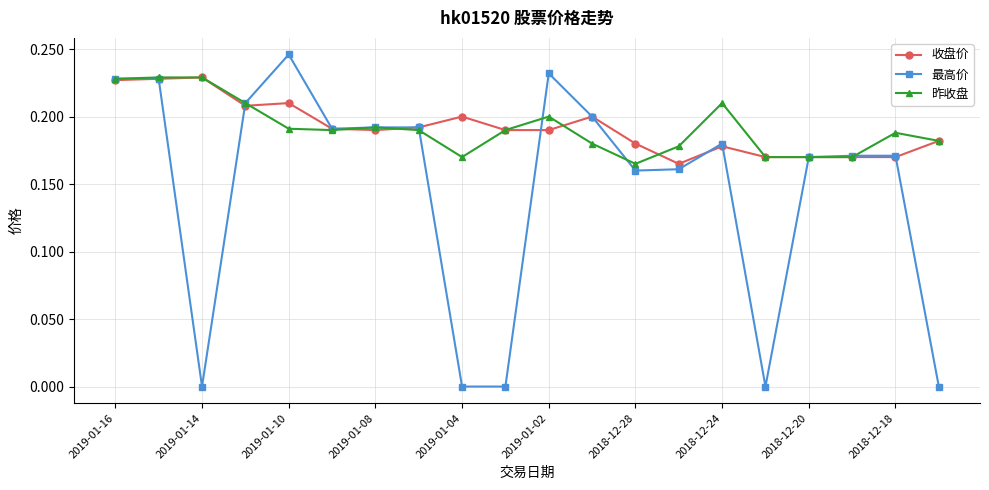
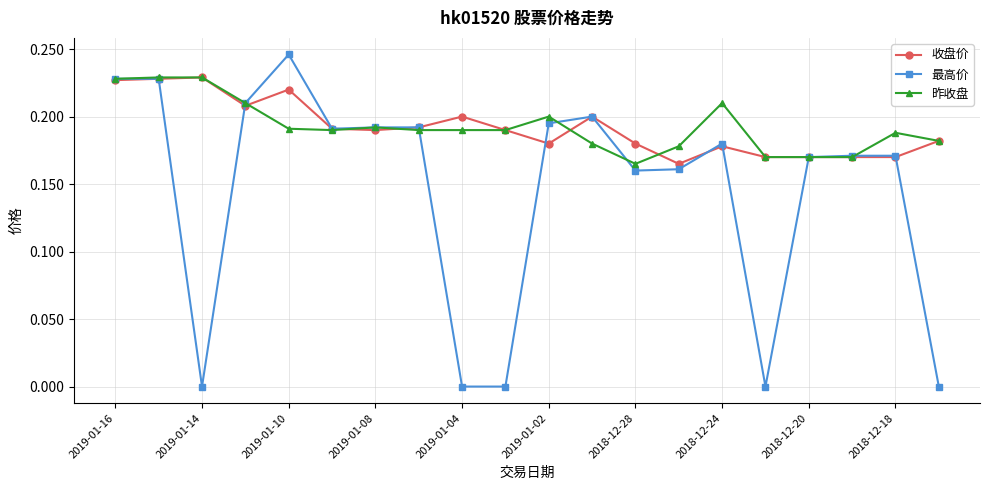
  {
    "收盘价": {
-     "2019-01-10": 0.21,
+     "2019-01-10": 0.22,
      "2019-01-08": 0.19,
      "2019-01-04": 0.20,
-     "2019-01-02": 0.19,
+     "2019-01-02": 0.18,
      "2018-12-28": 0.18,
      "2018-12-24": 0.178
    },
    "最高价": {
      "2019-01-14": 0.000,
      "2019-01-10": 0.246,
      "2019-01-04": 0.000,
-     "2019-01-02": 0.232,
+     "2019-01-02": 0.195,
      "2018-12-28": 0.160,
      "2018-12-24": 0.180
    },
    "昨收盘": {
      "2019-01-10": 0.19,
-     "2019-01-04": 0.17,
+     "2019-01-04": 0.19,
      "2019-01-02": 0.20,
      "2018-12-28": 0.165,
      "2018-12-24": 0.21,
      "2018-12-18": 0.188
    }
  }
